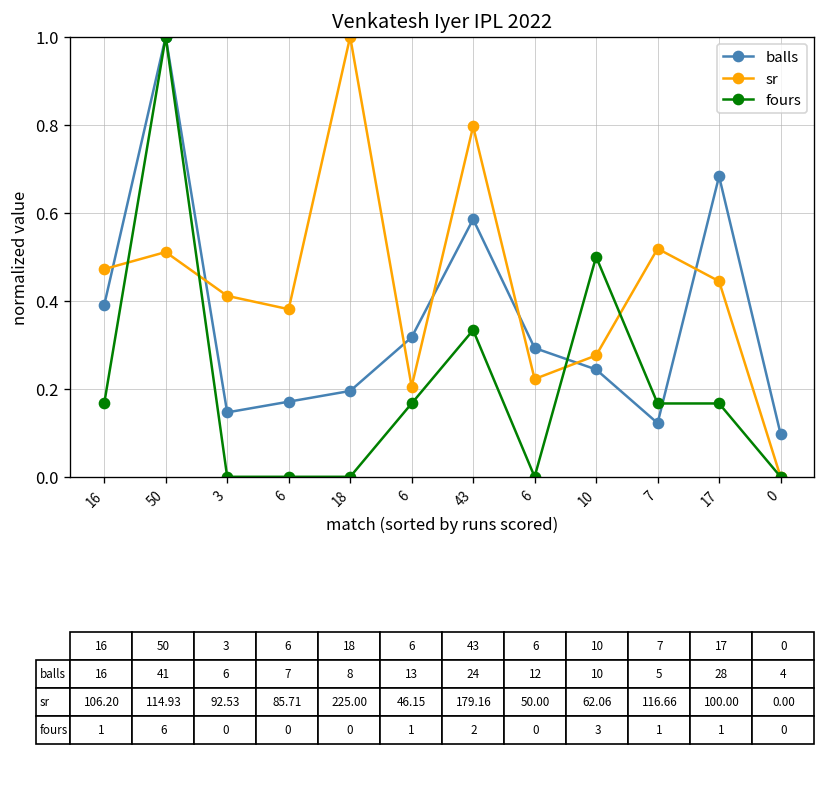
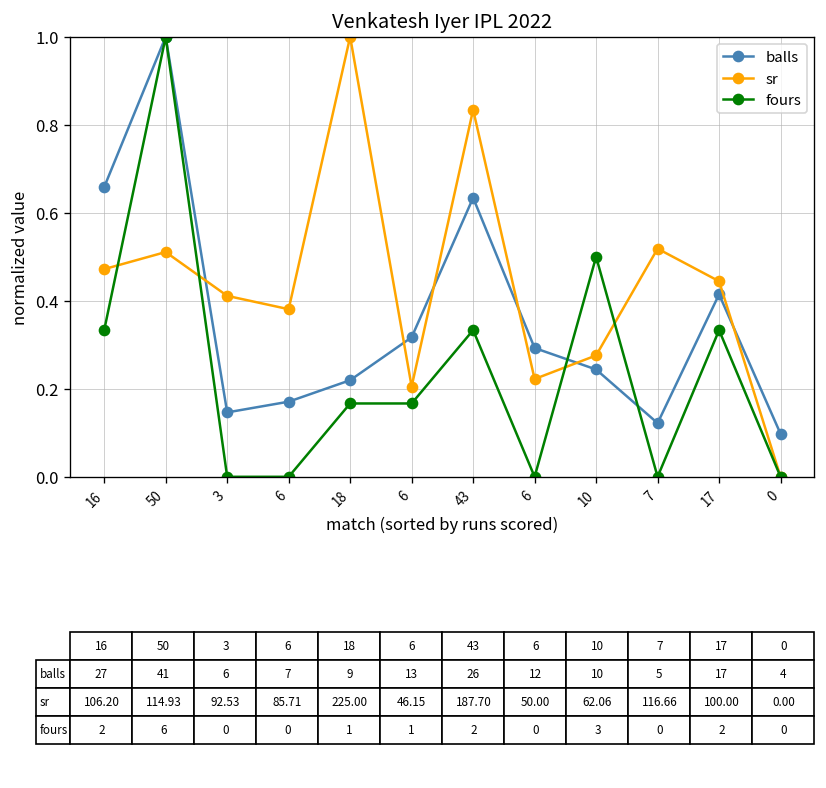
  {
    "balls": {
-     "16": 16,
-     "18": 8,
-     "43": 24,
-     "17": 28
+     "16": 27,
+     "18": 9,
+     "43": 26,
+     "17": 17
    },
    "sr": {
-     "43": 179.16
+     "43": 187.70
    },
    "fours": {
-     "16": 1,
-     "18": 0,
-     "7": 1,
-     "17": 1
+     "16": 2,
+     "18": 1,
+     "7": 0,
+     "17": 2
    }
  }
